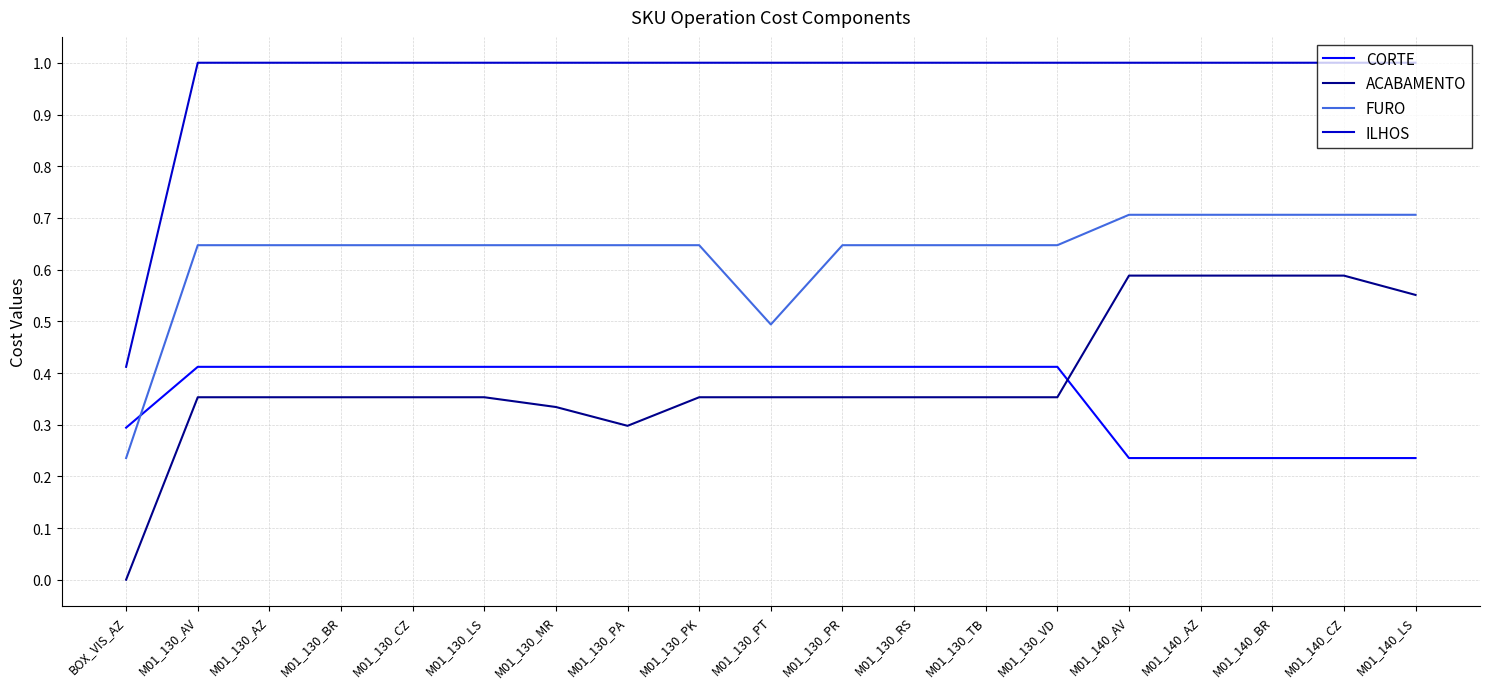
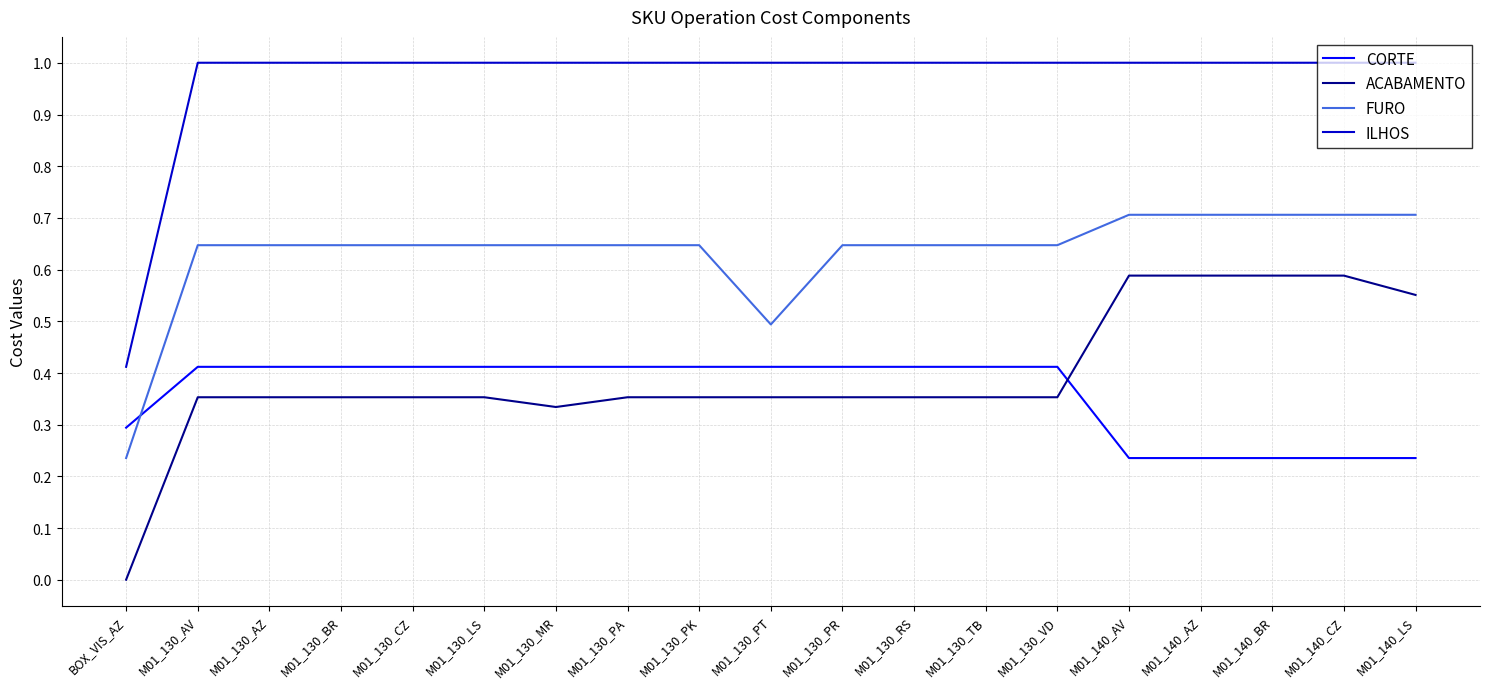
  {
    "ACABAMENTO": {
      "BOX_VIS_AZ": 0.00,
      "M01_130_AV": 0.35,
      "M01_130_AZ": 0.35,
      "M01_130_BR": 0.35,
      "M01_130_CZ": 0.35,
      "M01_130_LS": 0.35,
      "M01_130_MR": 0.33,
-     "M01_130_PA": 0.30,
+     "M01_130_PA": 0.35,
      "M01_130_PK": 0.35,
      "M01_130_PT": 0.35,
      "M01_130_PR": 0.35,
      "M01_130_RS": 0.35,
      "M01_130_TB": 0.35,
      "M01_130_VD": 0.35,
      "M01_140_AV": 0.59,
      "M01_140_AZ": 0.59,
      "M01_140_BR": 0.59,
      "M01_140_CZ": 0.59,
      "M01_140_LS": 0.55
    },
    "FURO": {
      "BOX_VIS_AZ": 0.24,
      "M01_130_AV": 0.65,
      "M01_130_AZ": 0.65,
      "M01_130_BR": 0.65,
      "M01_130_CZ": 0.65,
      "M01_130_LS": 0.65,
      "M01_130_MR": 0.65,
      "M01_130_PA": 0.65,
      "M01_130_PK": 0.65,
      "M01_130_PT": 0.49,
      "M01_130_PR": 0.65,
      "M01_130_RS": 0.65,
      "M01_130_TB": 0.65,
      "M01_130_VD": 0.65,
      "M01_140_AV": 0.71,
      "M01_140_AZ": 0.71,
      "M01_140_BR": 0.71,
      "M01_140_CZ": 0.71,
      "M01_140_LS": 0.71
    }
  }
